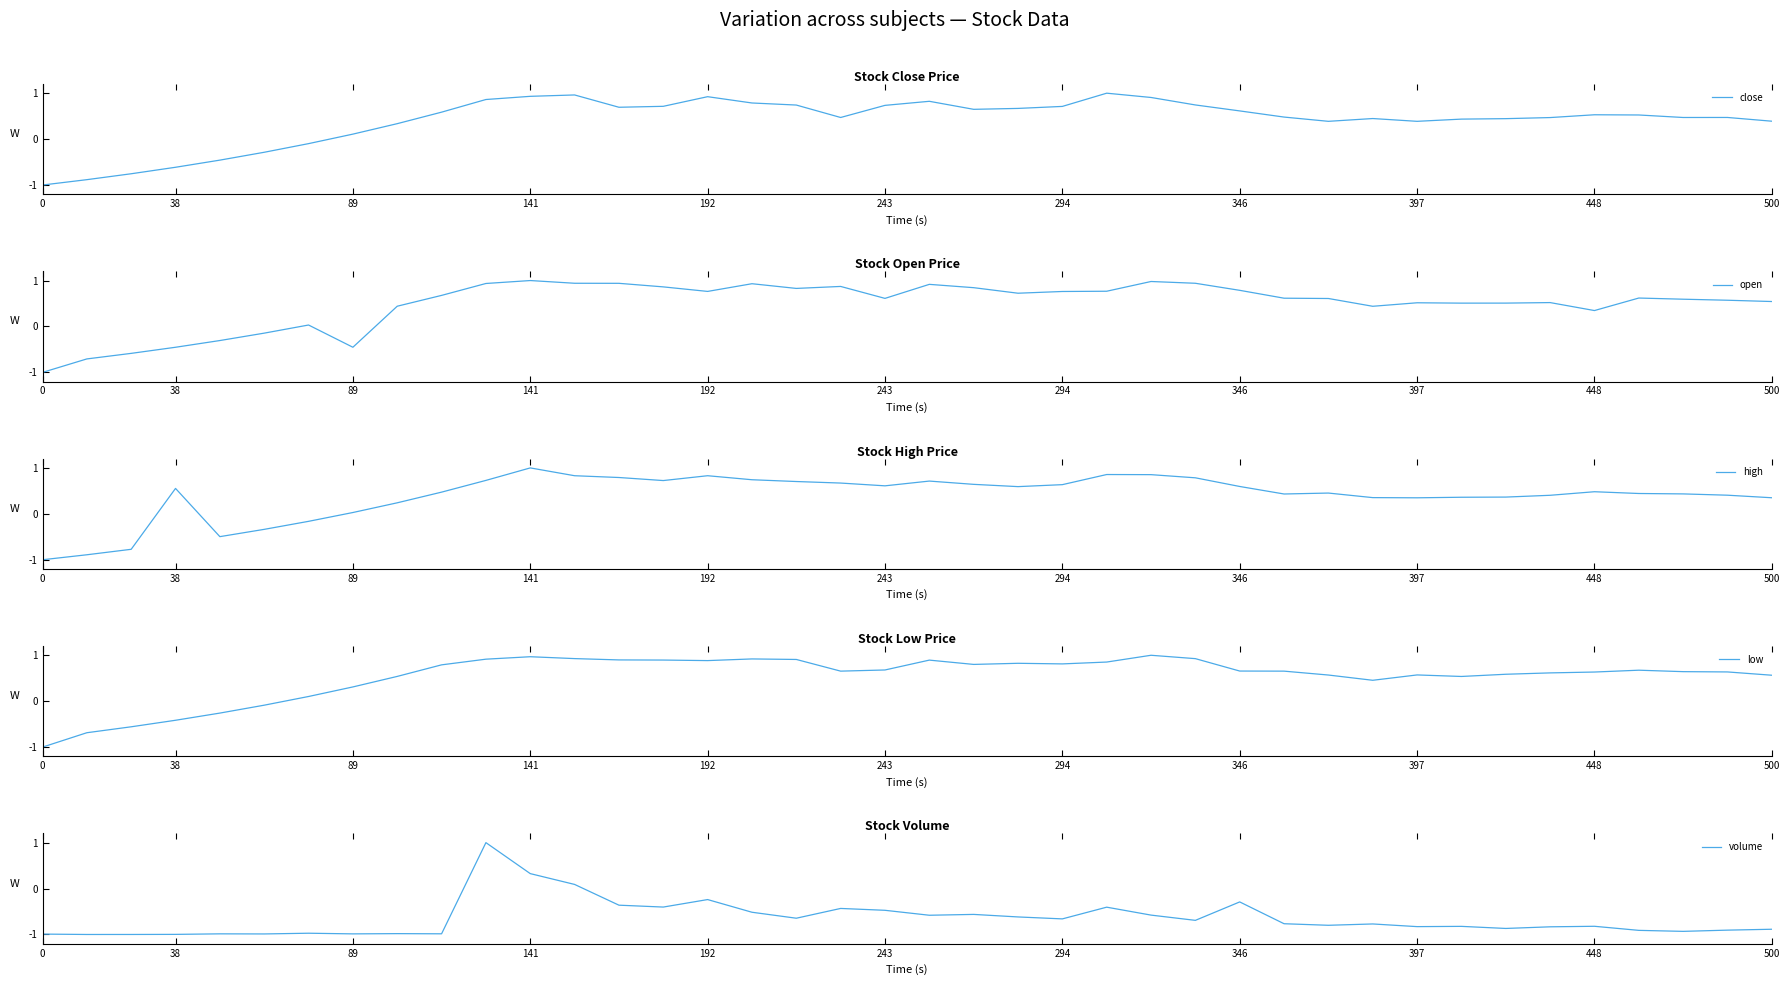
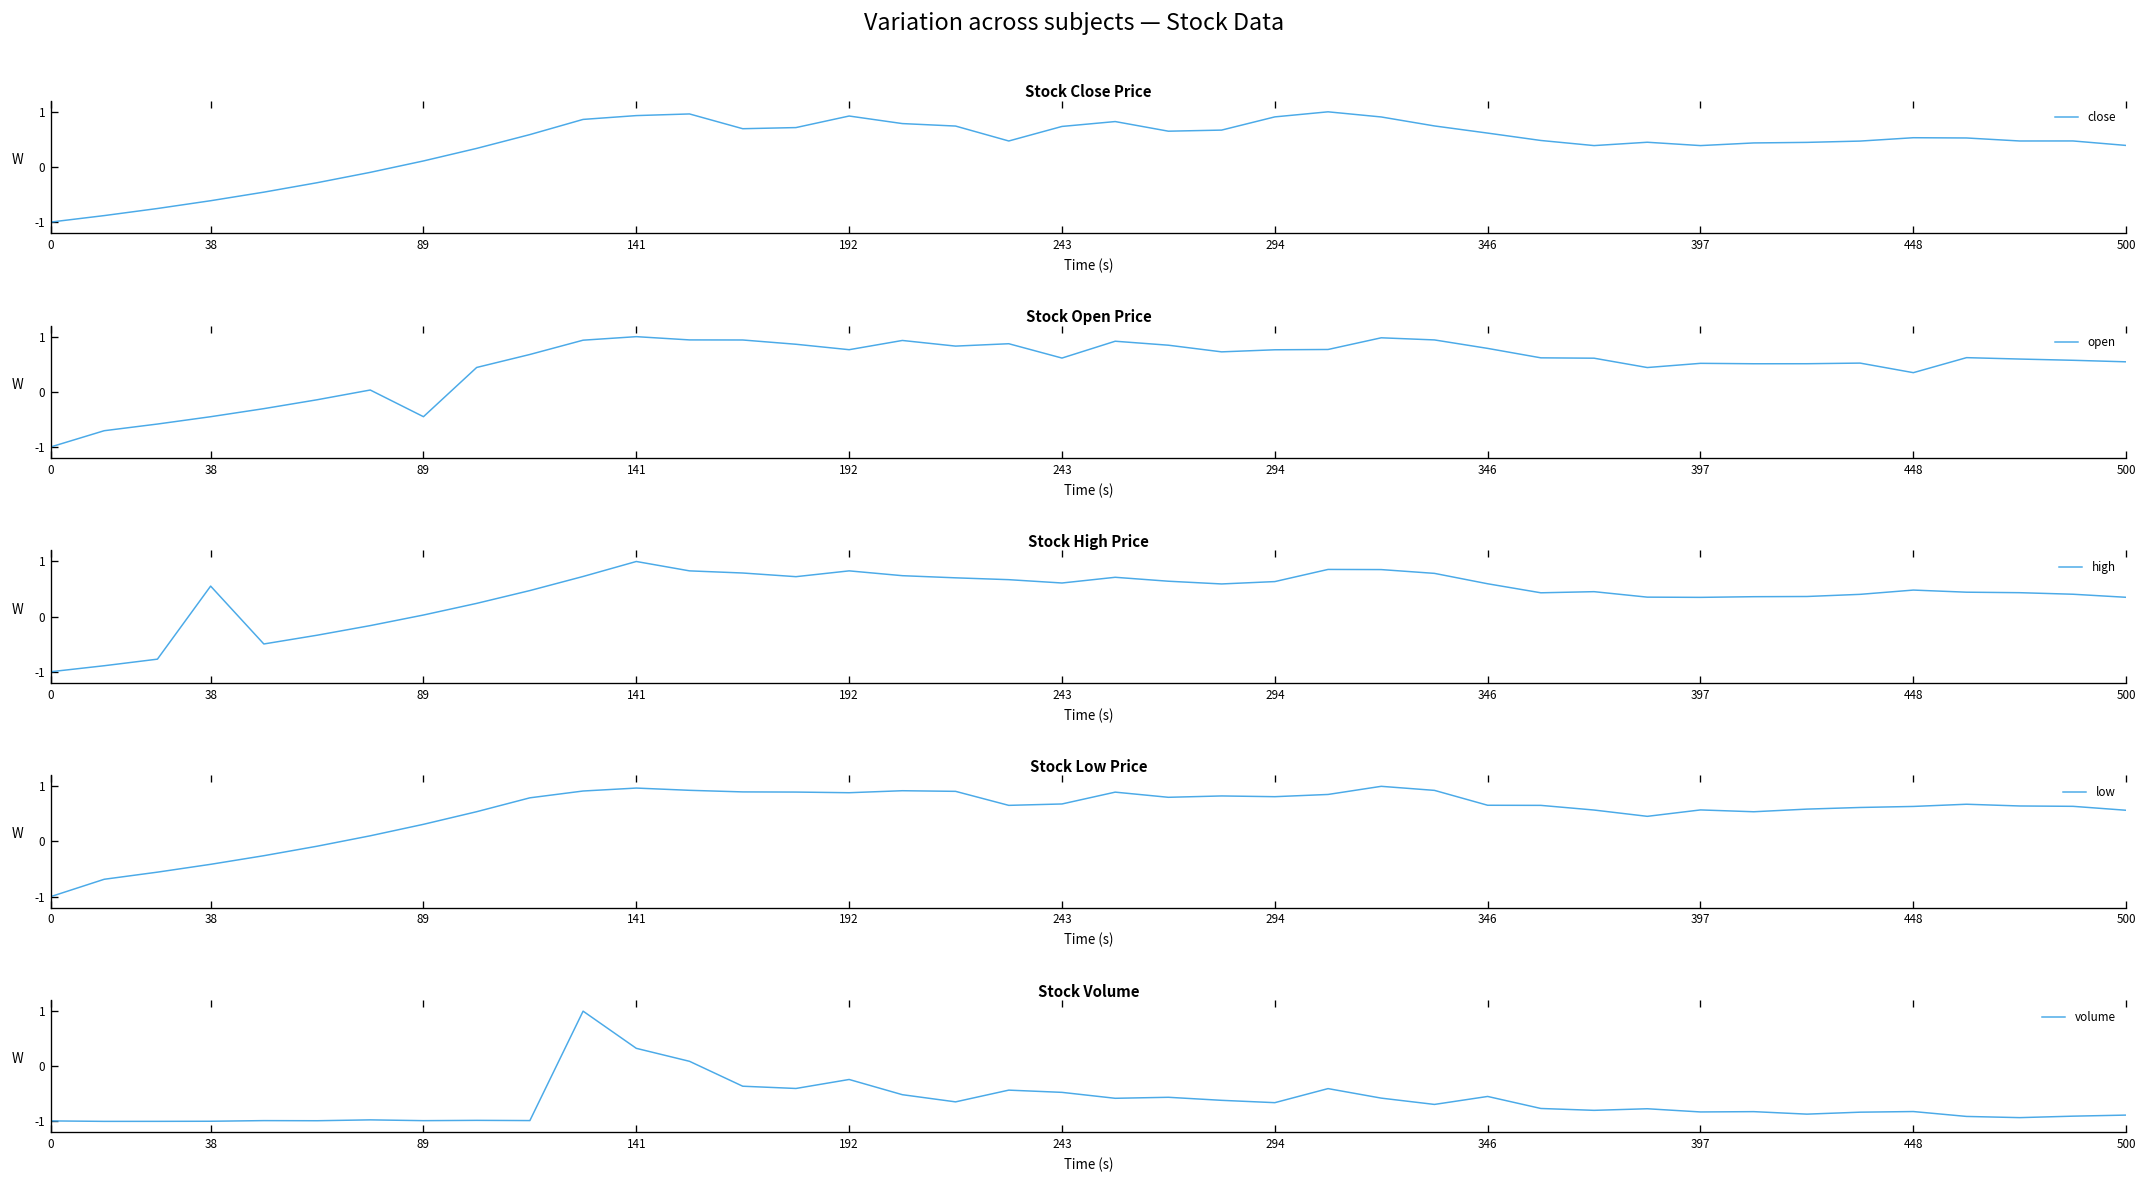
  {
    "Stock Close Price": {
      "0": -1.0,
      "38": -0.6,
      "89": 0.1,
      "141": 0.9,
      "192": 0.9,
      "243": 0.7,
-     "294": 0.7,
+     "294": 0.9,
      "346": 0.6,
      "397": 0.4,
      "448": 0.5,
      "500": 0.4
    },
    "Stock Open Price": {
      "0": -1.0,
      "38": -0.5,
      "89": -0.5,
      "141": 1.0,
      "192": 0.8,
      "243": 0.6,
      "294": 0.8,
      "346": 0.8,
      "397": 0.5,
      "448": 0.3,
      "500": 0.5
    },
    "Stock High Price": {
      "0": -1.0,
      "38": 0.6,
      "89": 0.0,
      "141": 1.0,
      "192": 0.8,
      "243": 0.6,
      "294": 0.6,
      "346": 0.6,
      "397": 0.3,
      "448": 0.5,
      "500": 0.4
    },
    "Stock Low Price": {
      "0": -1.0,
      "38": -0.4,
      "89": 0.3,
      "141": 1.0,
      "192": 0.9,
      "243": 0.7,
      "294": 0.8,
      "346": 0.7,
      "397": 0.6,
      "448": 0.6,
      "500": 0.6
    },
    "Stock Volume": {
      "0": -1.0,
      "38": -1.0,
      "89": -1.0,
      "141": 0.3,
      "192": -0.2,
      "243": -0.5,
      "294": -0.7,
-     "346": -0.3,
+     "346": -0.5,
      "397": -0.8,
      "448": -0.8,
      "500": -0.9
    }
  }
